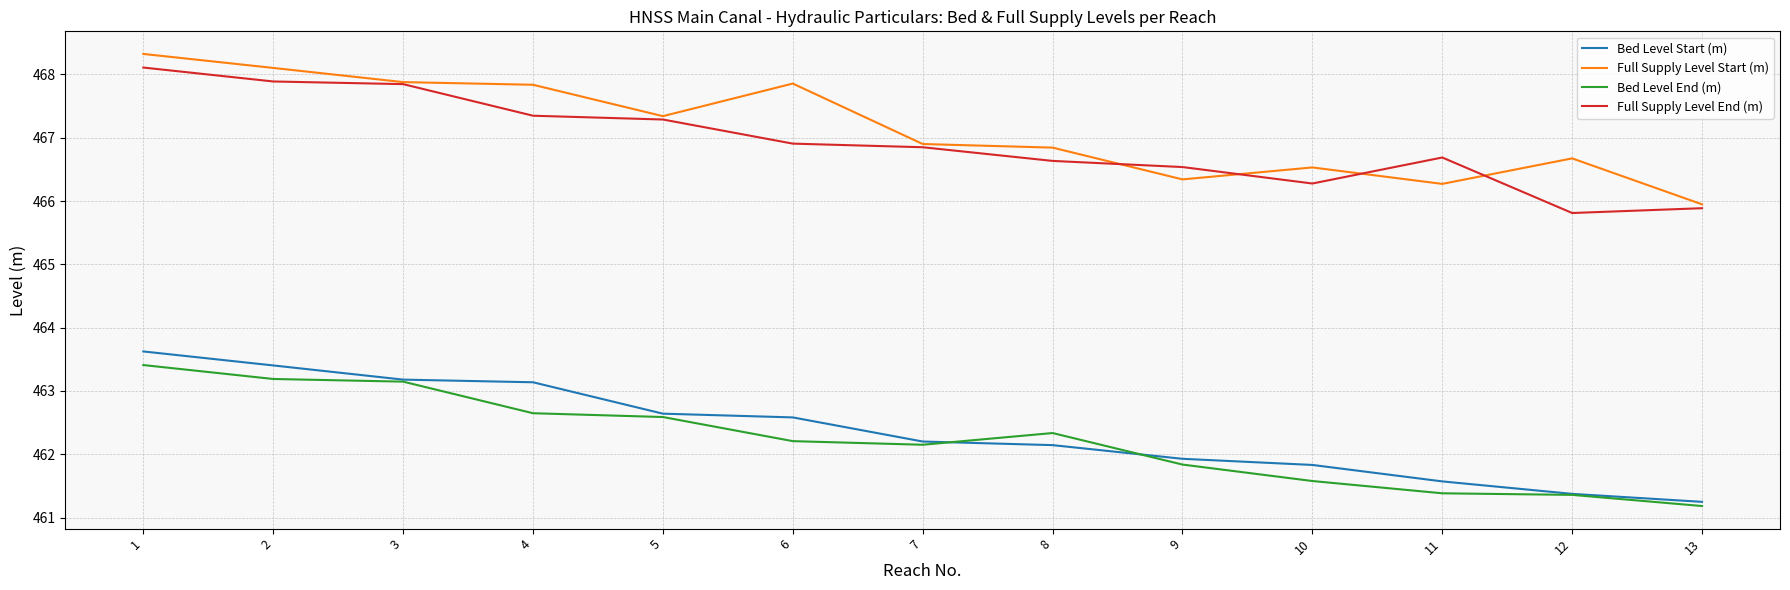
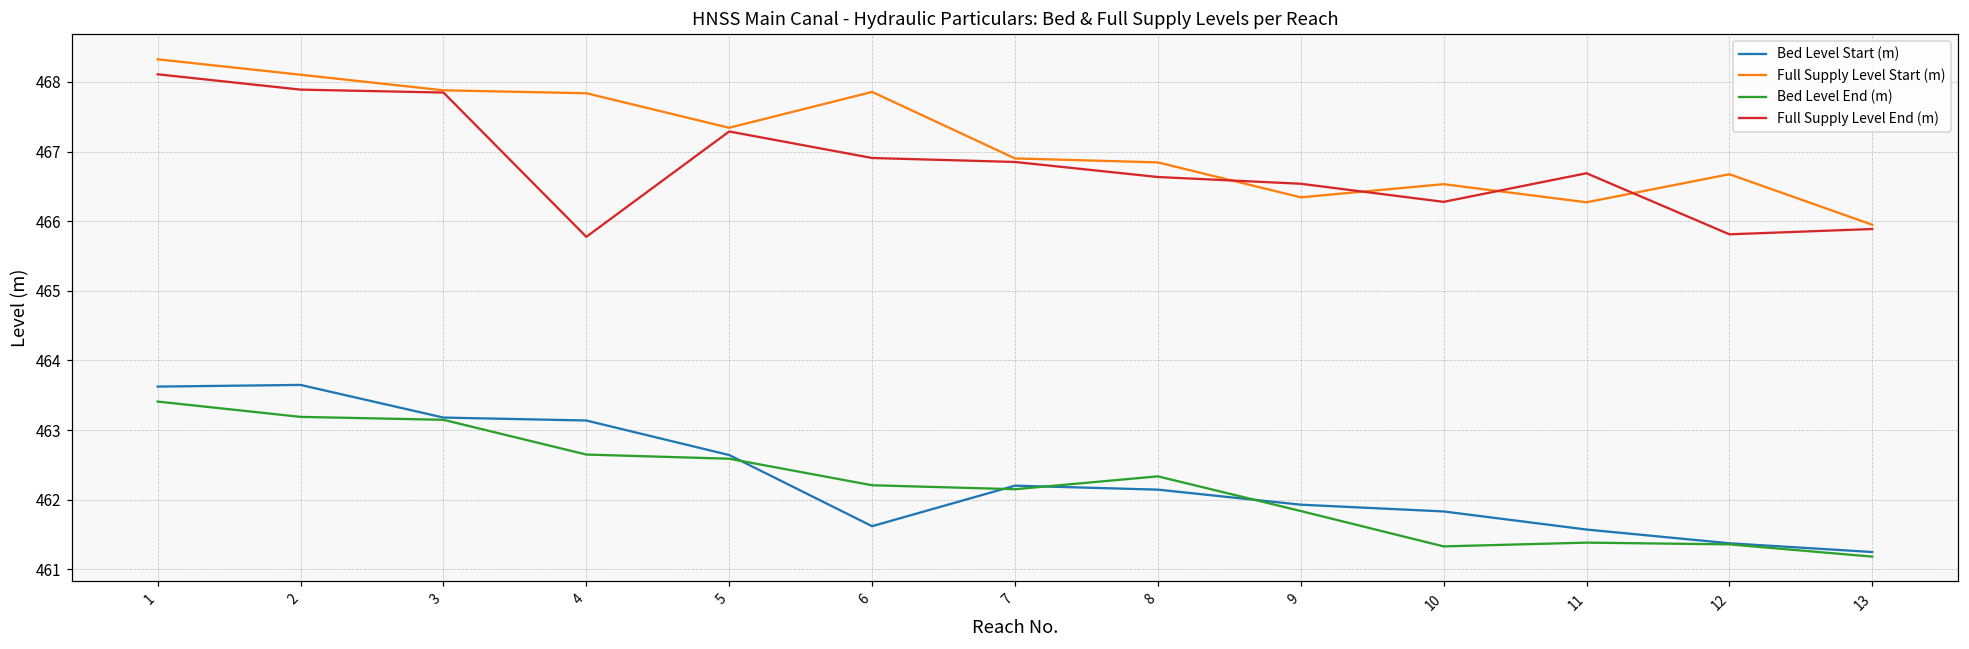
  {
    "Bed Level Start (m)": {
      "1": 463.6,
-     "2": 463.4,
+     "2": 463.6,
      "4": 463.1,
      "5": 462.6,
-     "6": 462.6,
+     "6": 461.6,
      "7": 462.2,
      "8": 462.1,
      "9": 461.9,
      "10": 461.8,
      "11": 461.6,
      "13": 461.2
    },
    "Full Supply Level Start (m)": {
      "1": 468.3,
      "2": 468.1,
      "4": 467.8,
      "5": 467.3,
      "6": 467.9,
      "7": 466.9,
      "8": 466.8,
      "9": 466.3,
      "10": 466.5,
      "11": 466.3,
      "12": 466.7,
      "13": 465.9
    },
    "Bed Level End (m)": {
      "1": 463.4,
      "2": 463.2,
      "4": 462.6,
      "5": 462.6,
      "6": 462.2,
      "7": 462.2,
      "8": 462.3,
      "9": 461.8,
-     "10": 461.6,
+     "10": 461.3,
      "11": 461.4,
      "13": 461.2
    },
    "Full Supply Level End (m)": {
      "1": 468.1,
      "2": 467.9,
-     "4": 467.3,
+     "4": 465.8,
      "5": 467.3,
      "6": 466.9,
      "7": 466.9,
      "8": 466.6,
      "9": 466.5,
      "10": 466.3,
      "11": 466.7,
      "12": 465.8,
      "13": 465.9
    }
  }
